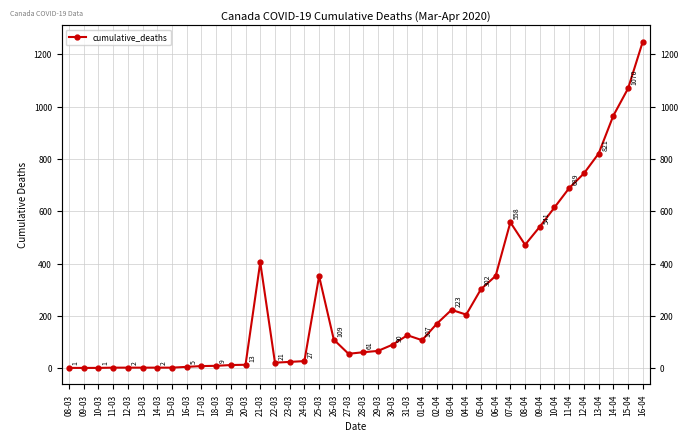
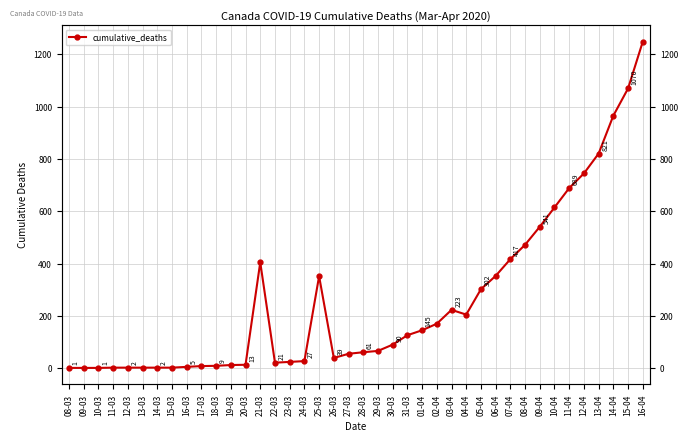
  {
    "08-03": 1,
    "10-03": 1,
    "12-03": 2,
    "14-03": 2,
    "16-03": 5,
    "18-03": 9,
    "20-03": 13,
    "22-03": 21,
    "24-03": 27,
-   "26-03": 109,
+   "26-03": 39,
    "28-03": 61,
    "30-03": 90,
-   "01-04": 107,
+   "01-04": 145,
    "03-04": 223,
    "05-04": 302,
-   "07-04": 558,
+   "07-04": 417,
    "09-04": 541,
    "11-04": 689,
    "13-04": 821,
    "15-04": 1070
  }
